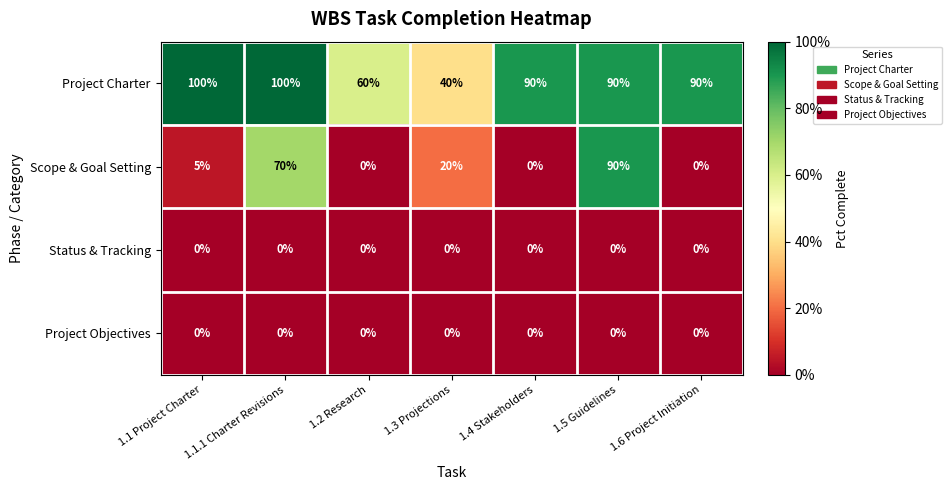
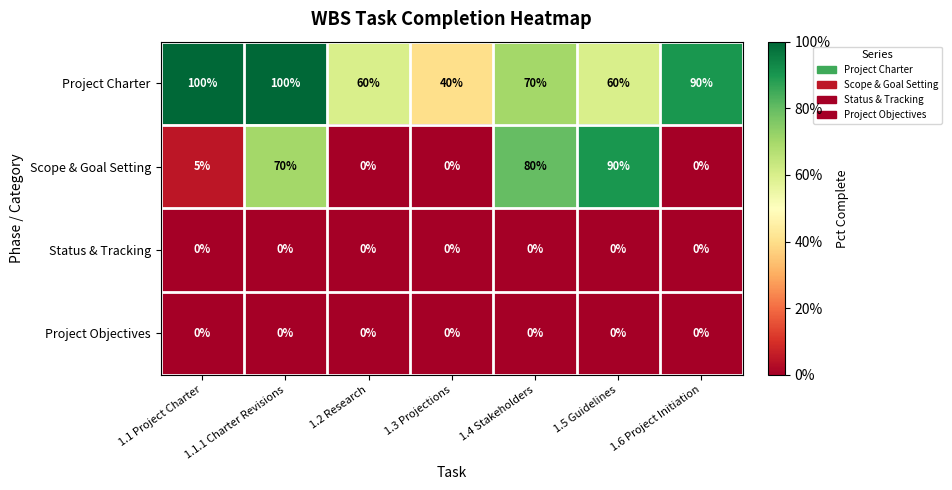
  {
    "Project Charter": {
      "1.1 Project Charter": "100%",
      "1.1.1 Charter Revisions": "100%",
      "1.2 Research": "60%",
      "1.3 Projections": "40%",
-     "1.4 Stakeholders": "90%",
-     "1.5 Guidelines": "90%",
+     "1.4 Stakeholders": "70%",
+     "1.5 Guidelines": "60%",
      "1.6 Project Initiation": "90%"
    },
    "Scope & Goal Setting": {
      "1.1 Project Charter": "5%",
      "1.1.1 Charter Revisions": "70%",
      "1.2 Research": "0%",
-     "1.3 Projections": "20%",
-     "1.4 Stakeholders": "0%",
+     "1.3 Projections": "0%",
+     "1.4 Stakeholders": "80%",
      "1.5 Guidelines": "90%",
      "1.6 Project Initiation": "0%"
    },
    "Status & Tracking": {
      "1.1 Project Charter": "0%",
      "1.1.1 Charter Revisions": "0%",
      "1.2 Research": "0%",
      "1.3 Projections": "0%",
      "1.4 Stakeholders": "0%",
      "1.5 Guidelines": "0%",
      "1.6 Project Initiation": "0%"
    },
    "Project Objectives": {
      "1.1 Project Charter": "0%",
      "1.1.1 Charter Revisions": "0%",
      "1.2 Research": "0%",
      "1.3 Projections": "0%",
      "1.4 Stakeholders": "0%",
      "1.5 Guidelines": "0%",
      "1.6 Project Initiation": "0%"
    }
  }
